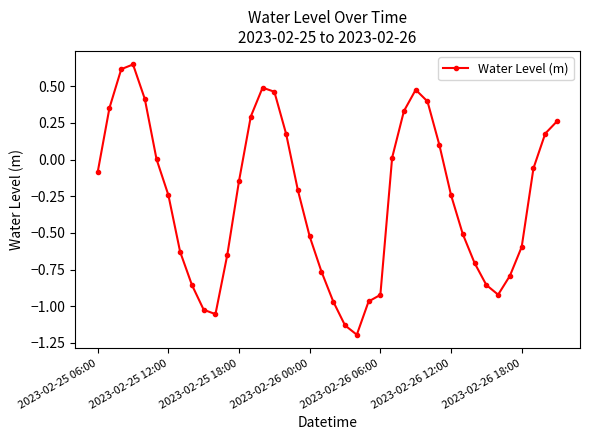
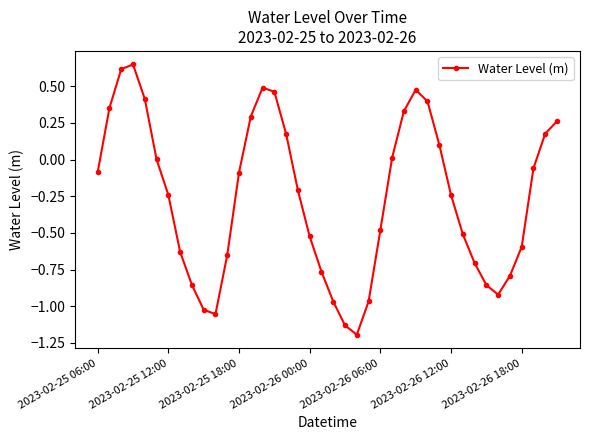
  {
    "2023-02-25 06:00": -0.09,
    "2023-02-25 12:00": -0.24,
-   "2023-02-25 18:00": -0.15,
+   "2023-02-25 18:00": -0.09,
    "2023-02-26 00:00": -0.52,
-   "2023-02-26 06:00": -0.92,
+   "2023-02-26 06:00": -0.48,
    "2023-02-26 12:00": -0.24,
    "2023-02-26 18:00": -0.60
  }
